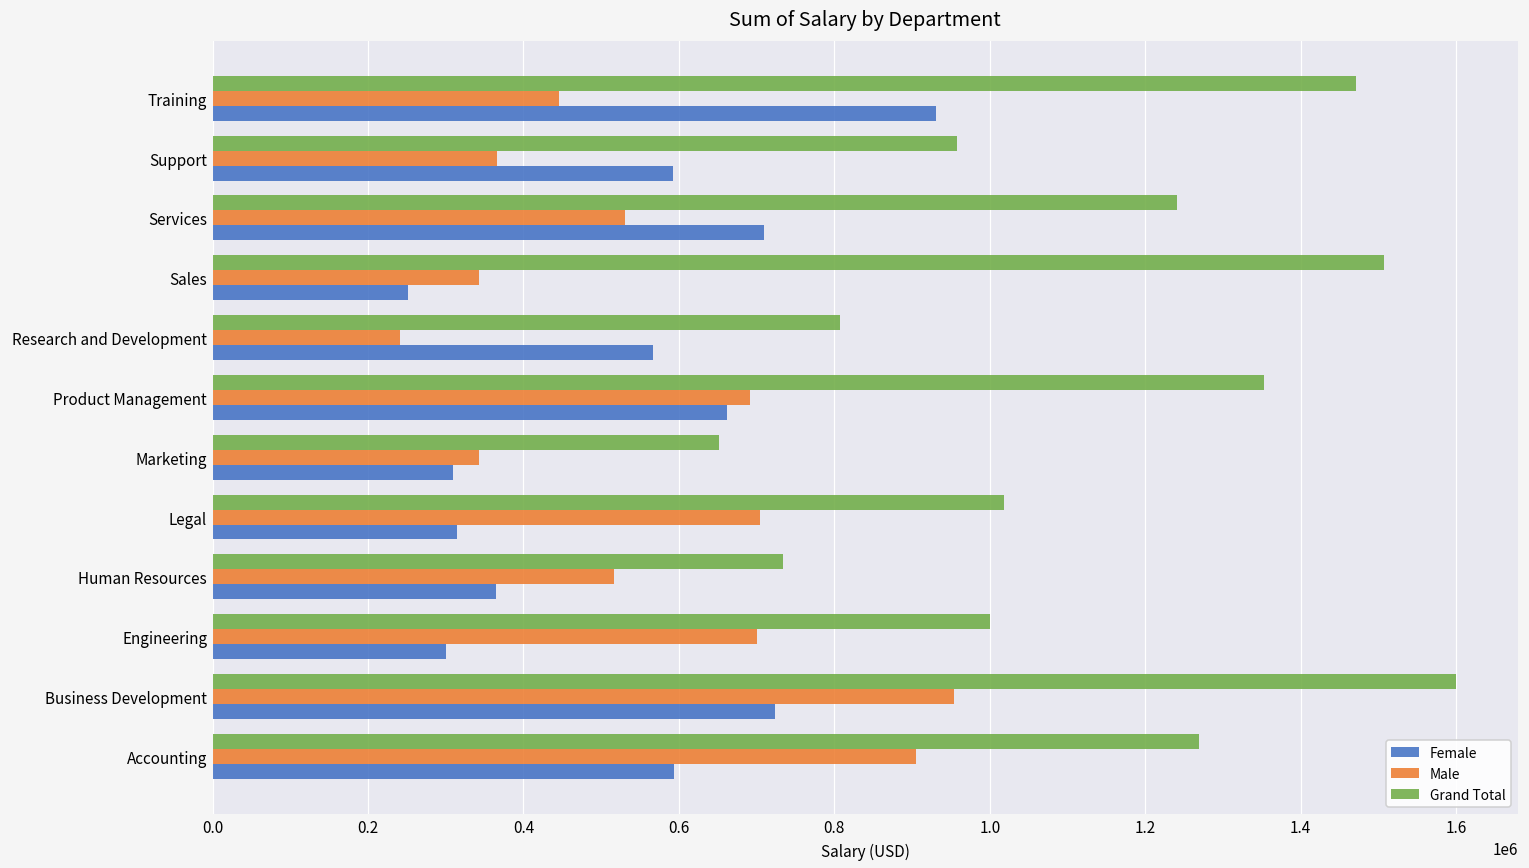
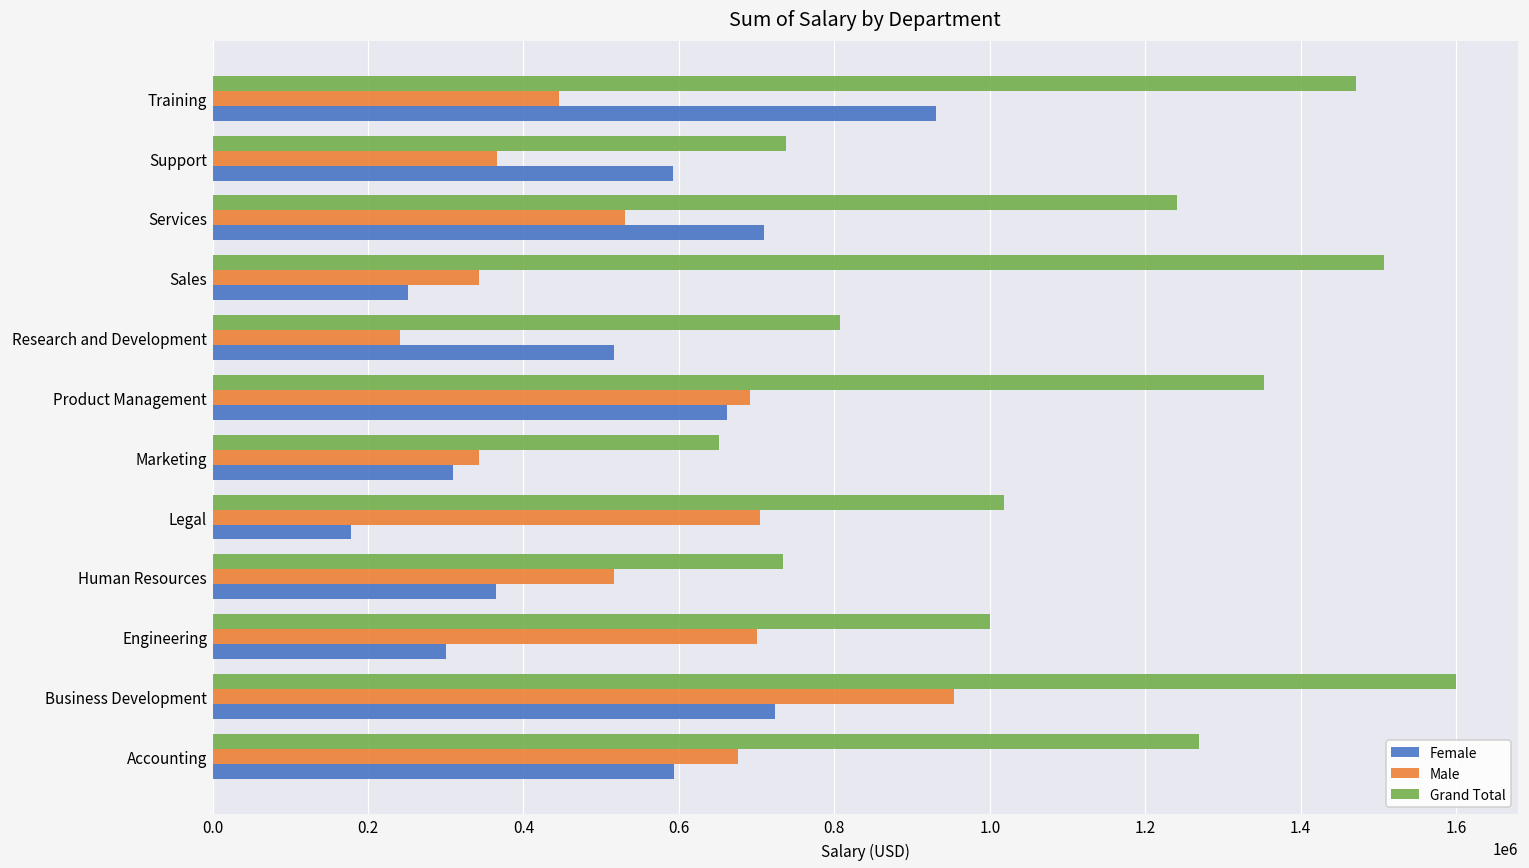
  {
    "Female": {
      "Training": 930000,
      "Support": 590000,
      "Services": 710000,
      "Sales": 250000,
-     "Research and Development": 570000,
+     "Research and Development": 520000,
      "Product Management": 660000,
      "Marketing": 310000,
-     "Legal": 310000,
+     "Legal": 180000,
      "Human Resources": 360000,
      "Engineering": 300000,
      "Business Development": 720000,
      "Accounting": 590000
    },
    "Male": {
      "Training": 450000,
      "Support": 370000,
      "Services": 530000,
      "Sales": 340000,
      "Research and Development": 240000,
      "Product Management": 690000,
      "Marketing": 340000,
      "Legal": 700000,
      "Human Resources": 520000,
      "Engineering": 700000,
      "Business Development": 950000,
-     "Accounting": 910000
+     "Accounting": 680000
    },
    "Grand Total": {
      "Training": 1470000,
-     "Support": 960000,
+     "Support": 740000,
      "Services": 1240000,
      "Sales": 1510000,
      "Research and Development": 810000,
      "Product Management": 1350000,
      "Marketing": 650000,
      "Legal": 1020000,
      "Human Resources": 730000,
      "Engineering": 1000000,
      "Business Development": 1600000,
      "Accounting": 1270000
    }
  }
